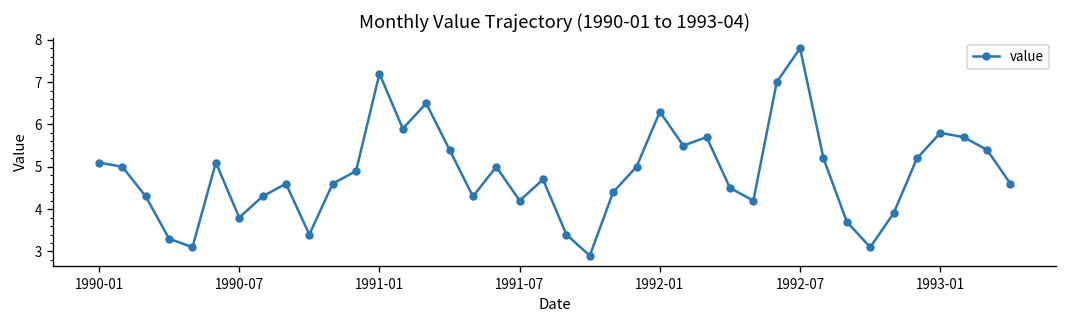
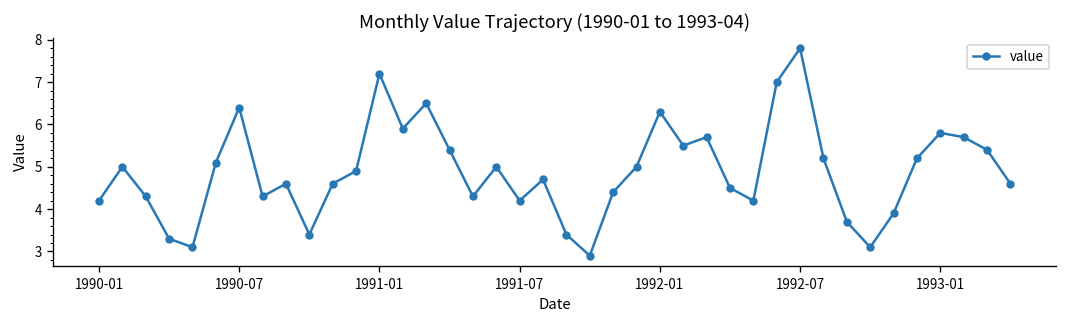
  {
-   "1990-01": 5.1,
-   "1990-07": 3.8,
+   "1990-01": 4.2,
+   "1990-07": 6.4,
    "1991-01": 7.2,
    "1991-07": 4.2,
    "1992-01": 6.3,
    "1992-07": 7.8,
    "1993-01": 5.8
  }
